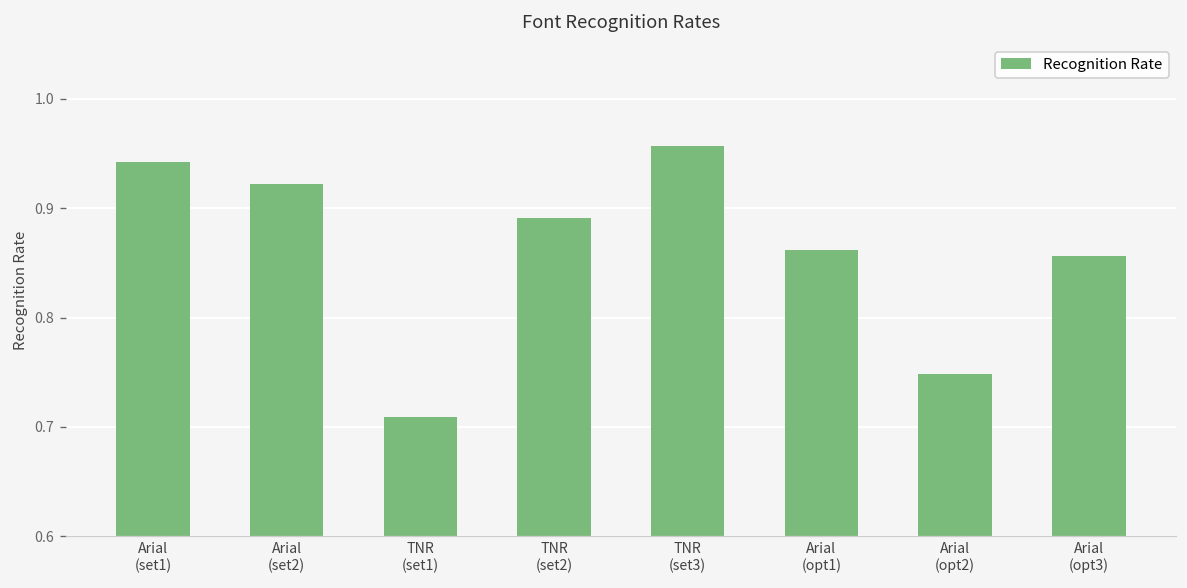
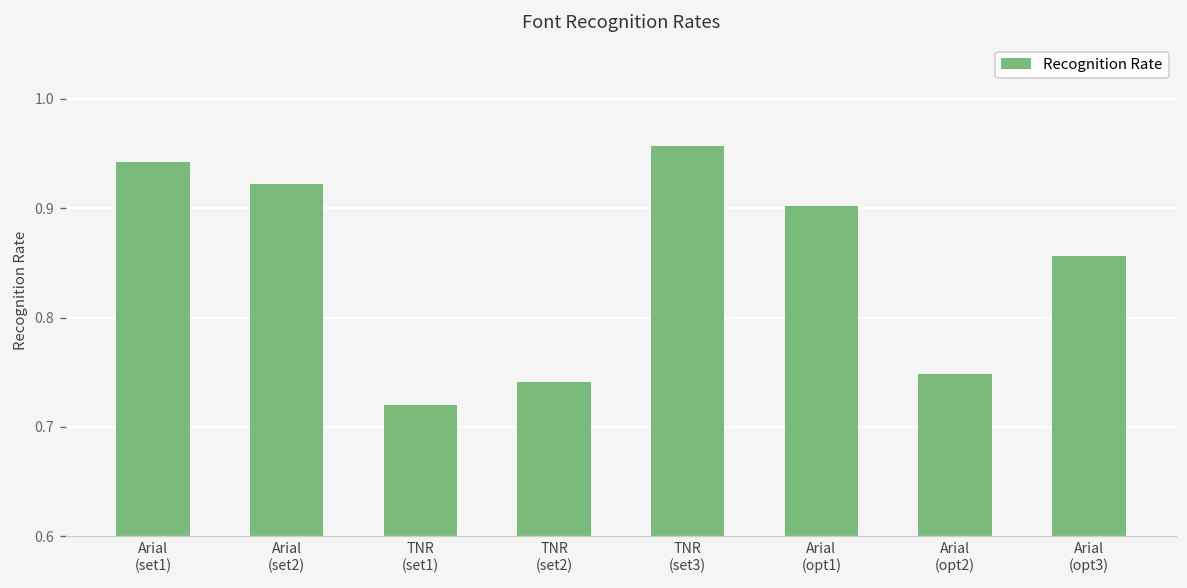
  {
    "Arial (set1)": 0.94,
    "Arial (set2)": 0.92,
-   "TNR (set1)": 0.71,
-   "TNR (set2)": 0.89,
+   "TNR (set1)": 0.72,
+   "TNR (set2)": 0.74,
    "TNR (set3)": 0.96,
-   "Arial (opt1)": 0.86,
+   "Arial (opt1)": 0.90,
    "Arial (opt2)": 0.75,
    "Arial (opt3)": 0.86
  }
